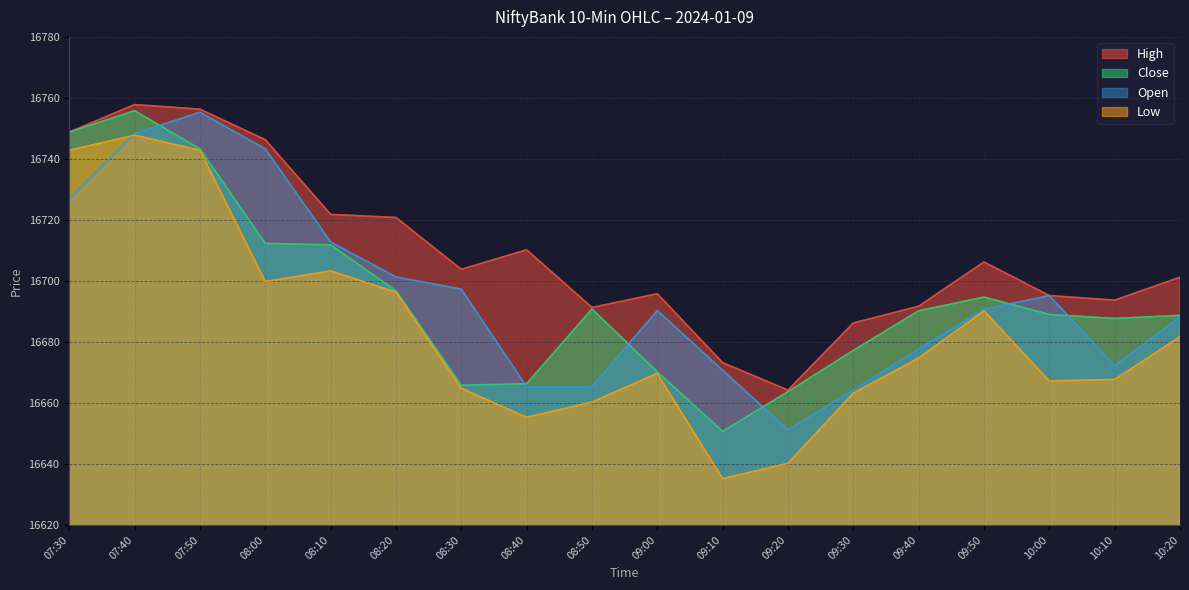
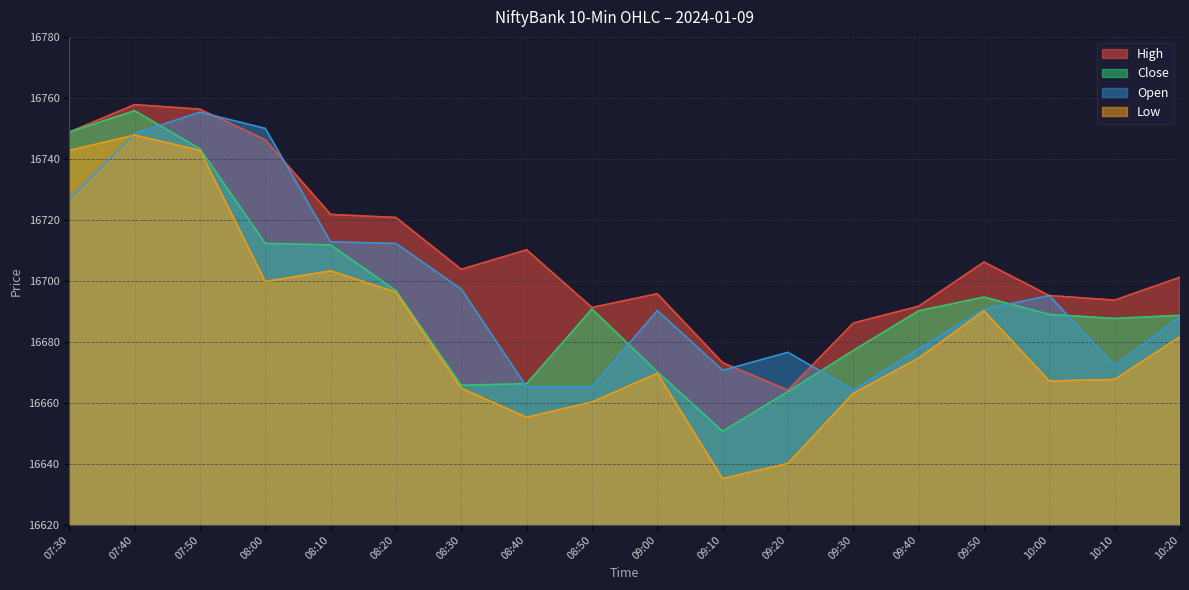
  {
    "High": {
      "07:40": 16758,
      "07:50": 16756,
      "08:00": 16746,
      "08:10": 16722,
      "08:20": 16721,
      "08:30": 16704,
      "08:40": 16710,
      "09:00": 16696,
      "09:10": 16673,
      "09:30": 16686,
      "09:40": 16692,
      "09:50": 16706,
      "10:10": 16694,
      "10:20": 16701
    },
    "Close": {
      "07:40": 16756,
      "08:00": 16712,
      "08:10": 16712,
      "08:30": 16666,
      "08:40": 16666,
      "09:10": 16651,
      "09:30": 16677,
      "09:40": 16690,
      "09:50": 16695,
      "10:00": 16689,
      "10:10": 16688
    },
    "Open": {
      "07:30": 16727,
      "07:50": 16755,
-     "08:00": 16743,
+     "08:00": 16750,
      "08:10": 16713,
-     "08:20": 16701,
+     "08:20": 16712,
      "08:30": 16697,
      "08:40": 16665,
      "08:50": 16665,
      "09:00": 16690,
      "09:10": 16671,
-     "09:20": 16651,
+     "09:20": 16677,
      "09:30": 16664,
      "09:40": 16678,
      "10:10": 16672
    },
    "Low": {
      "07:30": 16743,
      "08:00": 16700,
      "08:10": 16703,
      "08:30": 16665,
      "08:40": 16655,
      "08:50": 16660,
      "09:10": 16635,
      "09:20": 16640,
      "09:30": 16663,
      "09:40": 16675,
      "10:00": 16667,
      "10:10": 16668,
      "10:20": 16682
    }
  }
